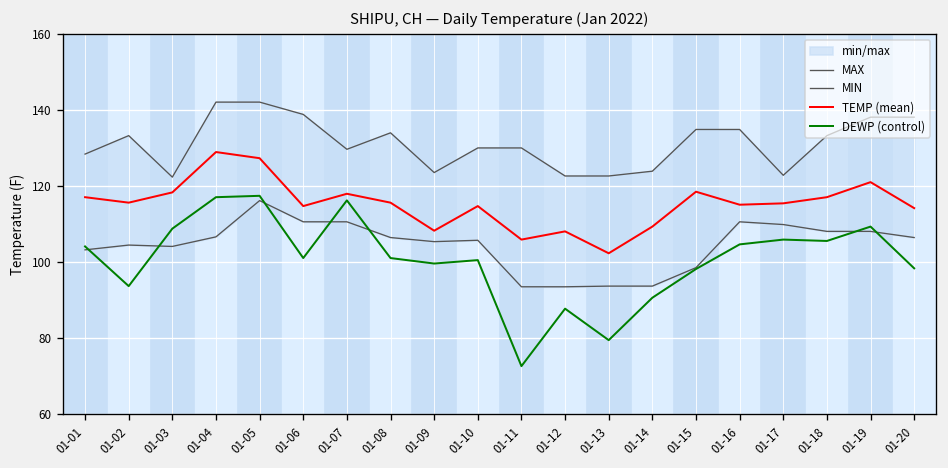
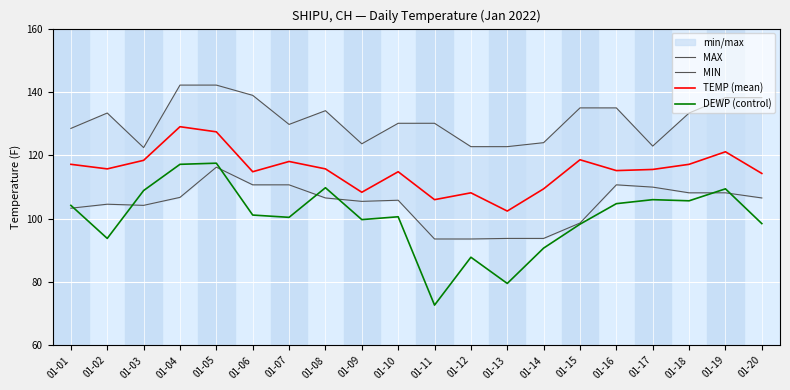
  {
    "min/max": {
      "01-01": 128,
      "01-02": 133,
      "01-03": 122,
      "01-04": 142,
      "01-05": 142,
      "01-06": 139,
      "01-07": 130,
      "01-08": 134,
      "01-09": 124,
      "01-10": 130,
      "01-11": 130,
      "01-12": 123,
      "01-13": 123,
      "01-14": 124,
      "01-15": 135,
      "01-16": 135,
      "01-17": 123
    },
    "MIN": {
      "01-01": 103,
      "01-02": 105,
      "01-03": 104,
      "01-04": 107,
      "01-05": 116,
      "01-06": 111,
      "01-07": 111,
      "01-08": 107,
      "01-09": 105,
      "01-10": 106,
      "01-11": 94,
      "01-12": 94,
      "01-13": 94,
      "01-14": 94,
      "01-16": 111,
      "01-17": 110,
      "01-18": 108,
      "01-19": 108,
      "01-20": 107
    },
    "TEMP (mean)": {
      "01-01": 117,
      "01-02": 116,
      "01-03": 118,
      "01-04": 129,
      "01-05": 127,
      "01-06": 115,
      "01-07": 118,
      "01-08": 116,
      "01-09": 108,
      "01-10": 115,
      "01-11": 106,
      "01-12": 108,
      "01-13": 102,
      "01-14": 109,
      "01-15": 119,
      "01-16": 115,
      "01-17": 116,
      "01-18": 117,
      "01-19": 121,
      "01-20": 114
    },
    "DEWP (control)": {
      "01-01": 104,
      "01-02": 94,
      "01-03": 109,
      "01-04": 117,
      "01-05": 118,
      "01-06": 101,
-     "01-07": 116,
-     "01-08": 101,
+     "01-07": 100,
+     "01-08": 110,
      "01-09": 100,
      "01-10": 101,
      "01-11": 73,
      "01-12": 88,
      "01-13": 80,
      "01-14": 91,
      "01-16": 105,
      "01-17": 106,
      "01-18": 106,
      "01-19": 109,
      "01-20": 98
    }
  }
